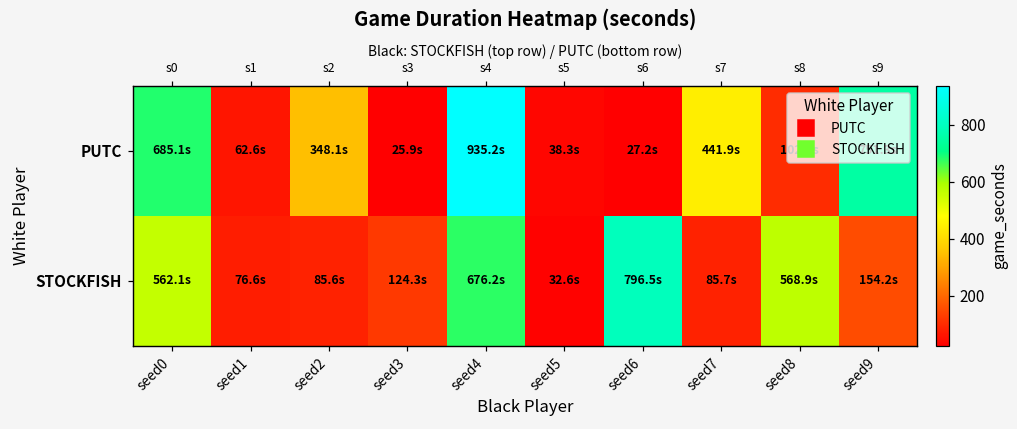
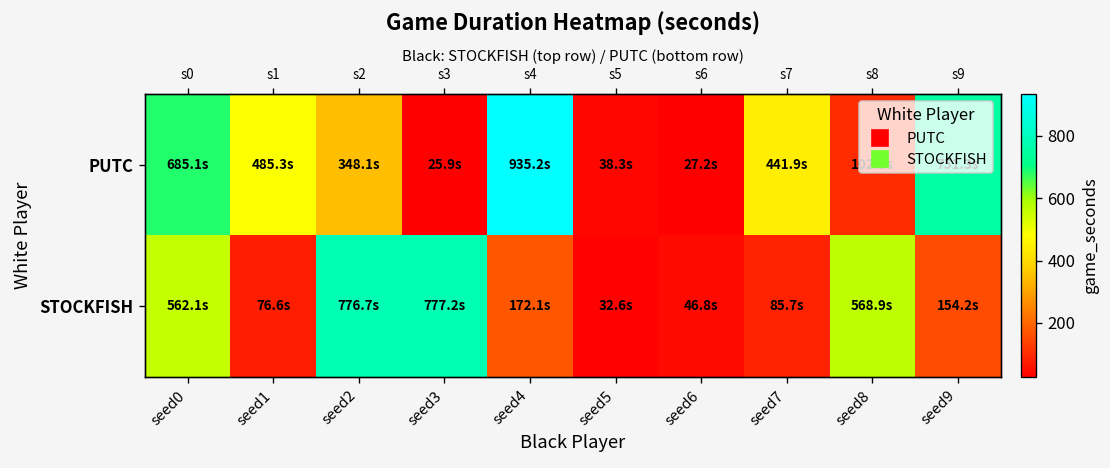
  {
    "PUTC": {
      "seed0": "685.1s",
-     "seed1": "62.6s",
+     "seed1": "485.3s",
      "seed2": "348.1s",
      "seed3": "25.9s",
      "seed4": "935.2s",
      "seed5": "38.3s",
      "seed6": "27.2s",
      "seed7": "441.9s"
    },
    "STOCKFISH": {
      "seed0": "562.1s",
      "seed1": "76.6s",
-     "seed2": "85.6s",
-     "seed3": "124.3s",
-     "seed4": "676.2s",
+     "seed2": "776.7s",
+     "seed3": "777.2s",
+     "seed4": "172.1s",
      "seed5": "32.6s",
-     "seed6": "796.5s",
+     "seed6": "46.8s",
      "seed7": "85.7s",
      "seed8": "568.9s",
      "seed9": "154.2s"
    }
  }
